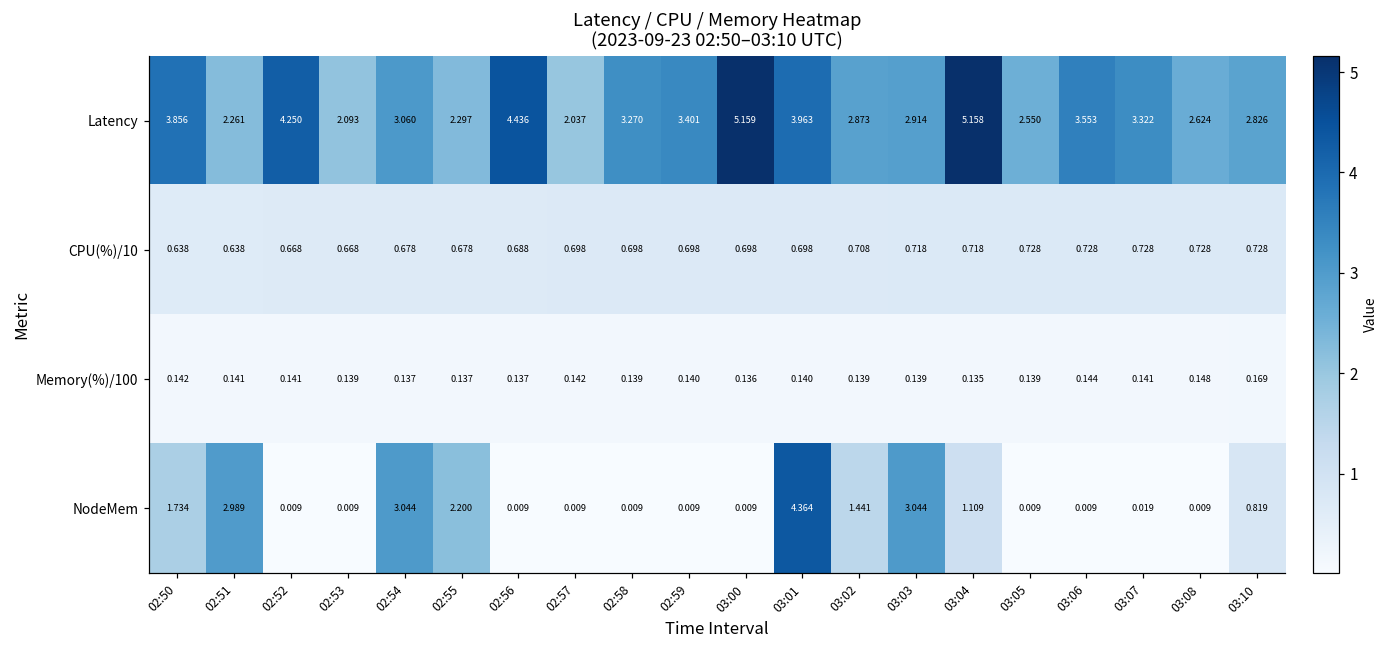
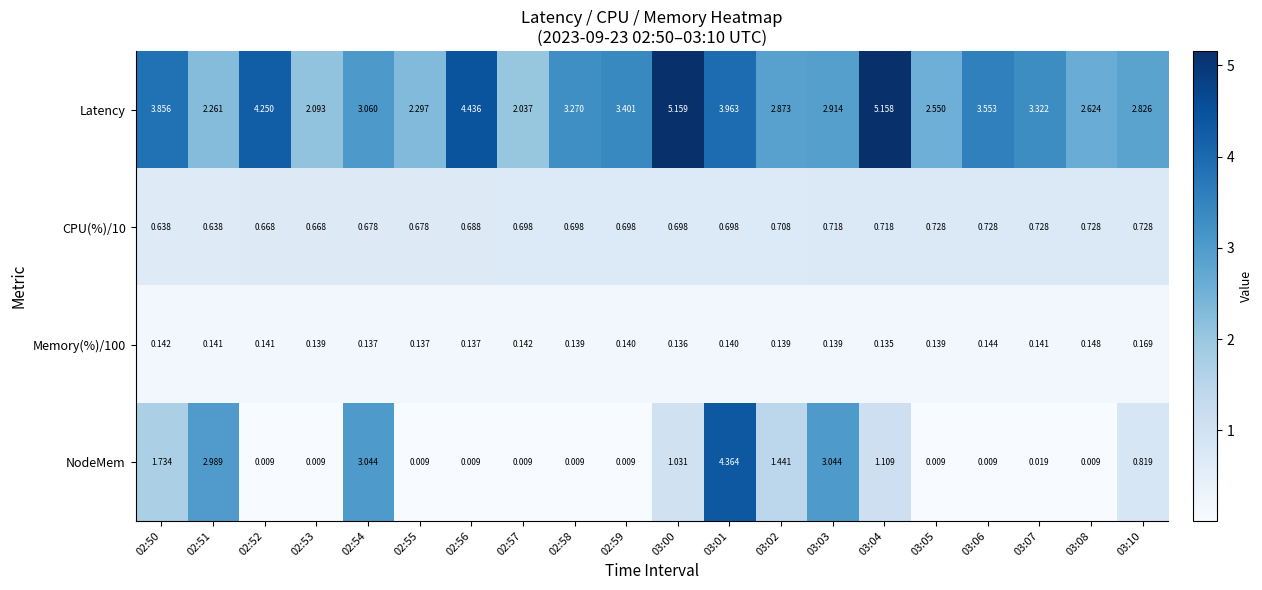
  {
    "Latency": {
      "02:50": 3.856,
      "02:51": 2.261,
      "02:52": 4.250,
      "02:53": 2.093,
      "02:54": 3.060,
      "02:55": 2.297,
      "02:56": 4.436,
      "02:57": 2.037,
      "02:58": 3.270,
      "02:59": 3.401,
      "03:00": 5.159,
      "03:01": 3.963,
      "03:02": 2.873,
      "03:03": 2.914,
      "03:04": 5.158,
      "03:05": 2.550,
      "03:06": 3.553,
      "03:07": 3.322,
      "03:08": 2.624,
      "03:10": 2.826
    },
    "CPU(%)/10": {
      "02:50": 0.638,
      "02:51": 0.638,
      "02:52": 0.668,
      "02:53": 0.668,
      "02:54": 0.678,
      "02:55": 0.678,
      "02:56": 0.688,
      "02:57": 0.698,
      "02:58": 0.698,
      "02:59": 0.698,
      "03:00": 0.698,
      "03:01": 0.698,
      "03:02": 0.708,
      "03:03": 0.718,
      "03:04": 0.718,
      "03:05": 0.728,
      "03:06": 0.728,
      "03:07": 0.728,
      "03:08": 0.728,
      "03:10": 0.728
    },
    "Memory(%)/100": {
      "02:50": 0.142,
      "02:51": 0.141,
      "02:52": 0.141,
      "02:53": 0.139,
      "02:54": 0.137,
      "02:55": 0.137,
      "02:56": 0.137,
      "02:57": 0.142,
      "02:58": 0.139,
      "02:59": 0.140,
      "03:00": 0.136,
      "03:01": 0.140,
      "03:02": 0.139,
      "03:03": 0.139,
      "03:04": 0.135,
      "03:05": 0.139,
      "03:06": 0.144,
      "03:07": 0.141,
      "03:08": 0.148,
      "03:10": 0.169
    },
    "NodeMem": {
      "02:50": 1.734,
      "02:51": 2.989,
      "02:52": 0.009,
      "02:53": 0.009,
      "02:54": 3.044,
-     "02:55": 2.200,
+     "02:55": 0.009,
      "02:56": 0.009,
      "02:57": 0.009,
      "02:58": 0.009,
      "02:59": 0.009,
-     "03:00": 0.009,
+     "03:00": 1.031,
      "03:01": 4.364,
      "03:02": 1.441,
      "03:03": 3.044,
      "03:04": 1.109,
      "03:05": 0.009,
      "03:06": 0.009,
      "03:07": 0.019,
      "03:08": 0.009,
      "03:10": 0.819
    }
  }
